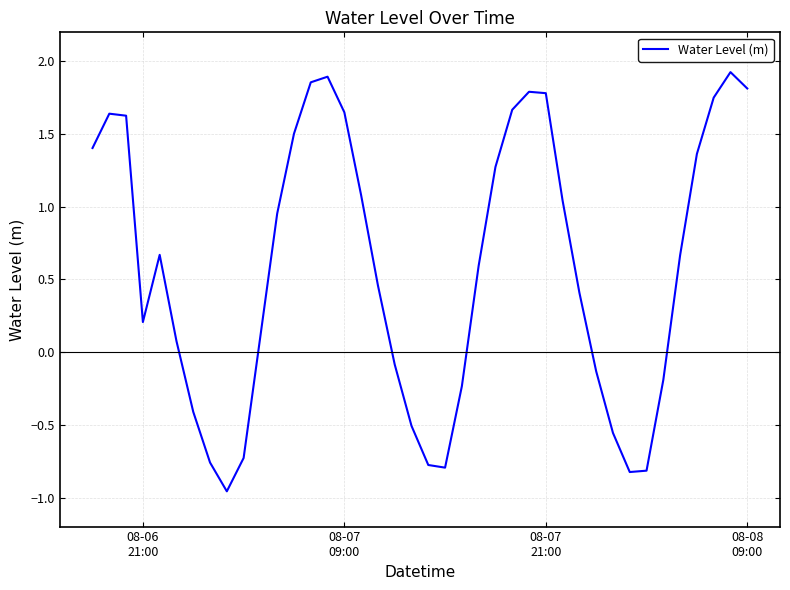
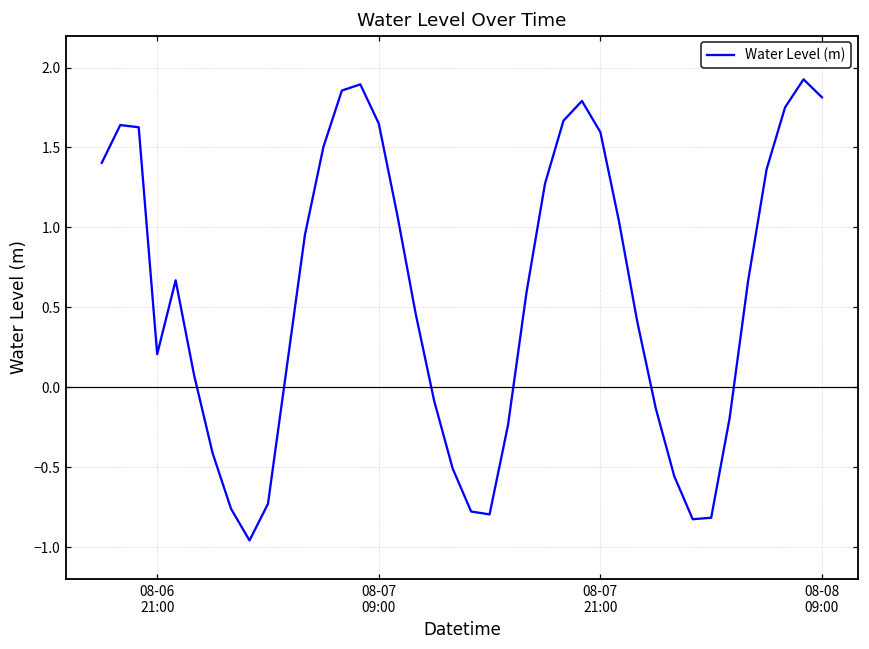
  {
    "08-06 21:00": 0.21,
    "08-07 09:00": 1.65,
-   "08-07 21:00": 1.78,
+   "08-07 21:00": 1.60,
    "08-08 09:00": 1.81
  }
